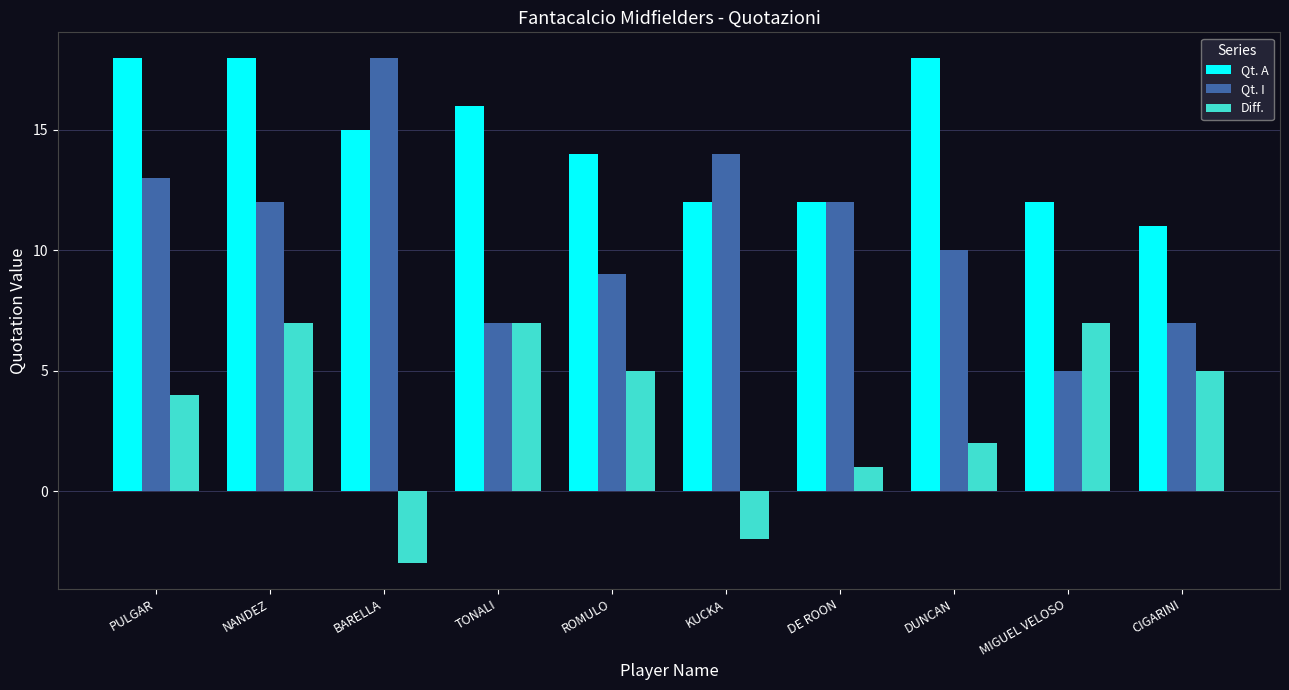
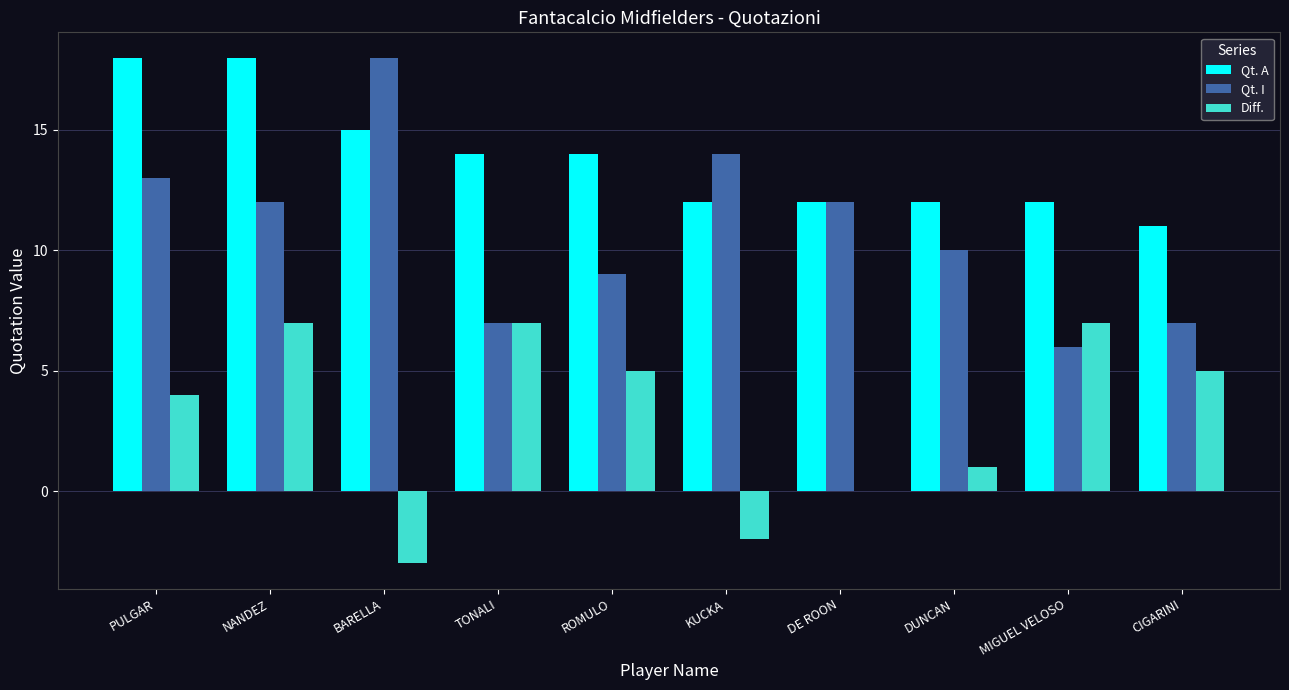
  {
    "Qt. A": {
      "PULGAR": 18,
      "NANDEZ": 18,
      "BARELLA": 15,
-     "TONALI": 16,
+     "TONALI": 14,
      "ROMULO": 14,
      "KUCKA": 12,
      "DE ROON": 12,
-     "DUNCAN": 18,
+     "DUNCAN": 12,
      "MIGUEL VELOSO": 12,
      "CIGARINI": 11
    },
    "Qt. I": {
      "PULGAR": 13,
      "NANDEZ": 12,
      "BARELLA": 18,
      "TONALI": 7,
      "ROMULO": 9,
      "KUCKA": 14,
      "DE ROON": 12,
      "DUNCAN": 10,
-     "MIGUEL VELOSO": 5,
+     "MIGUEL VELOSO": 6,
      "CIGARINI": 7
    },
    "Diff.": {
      "PULGAR": 4,
      "NANDEZ": 7,
      "BARELLA": -3,
      "TONALI": 7,
      "ROMULO": 5,
      "KUCKA": -2,
-     "DE ROON": 1,
-     "DUNCAN": 2,
+     "DE ROON": 0,
+     "DUNCAN": 1,
      "MIGUEL VELOSO": 7,
      "CIGARINI": 5
    }
  }
